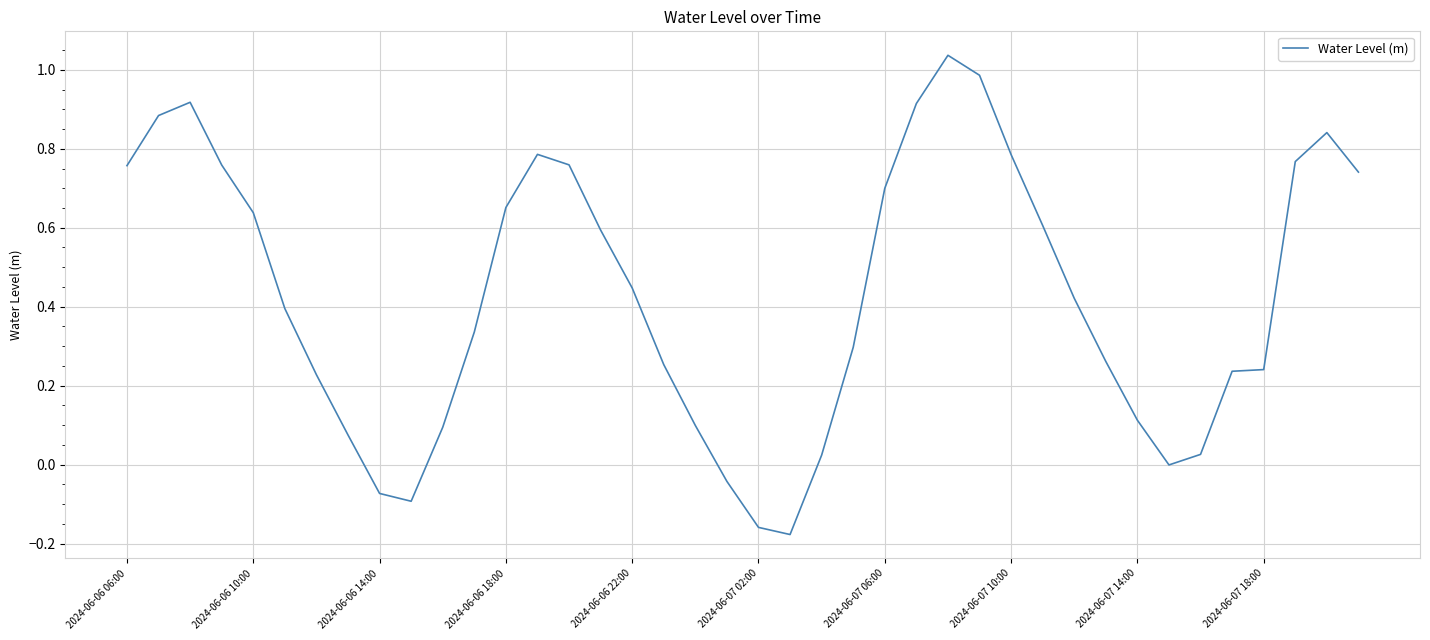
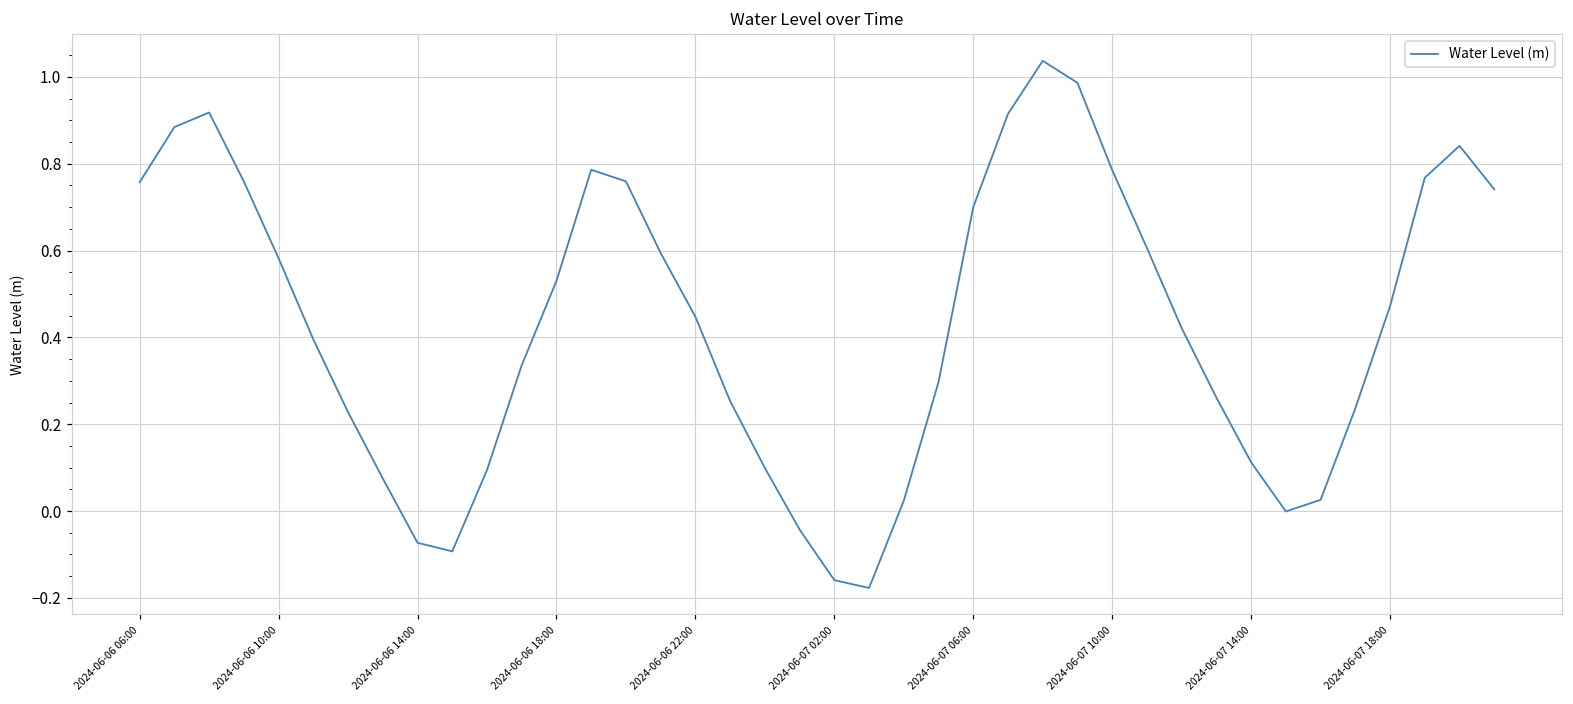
  {
    "2024-06-06 06:00": 0.76,
-   "2024-06-06 10:00": 0.64,
+   "2024-06-06 10:00": 0.58,
    "2024-06-06 14:00": -0.07,
-   "2024-06-06 18:00": 0.65,
+   "2024-06-06 18:00": 0.53,
    "2024-06-06 22:00": 0.45,
    "2024-06-07 02:00": -0.16,
    "2024-06-07 06:00": 0.70,
    "2024-06-07 10:00": 0.79,
    "2024-06-07 14:00": 0.11,
-   "2024-06-07 18:00": 0.24
+   "2024-06-07 18:00": 0.47
  }
